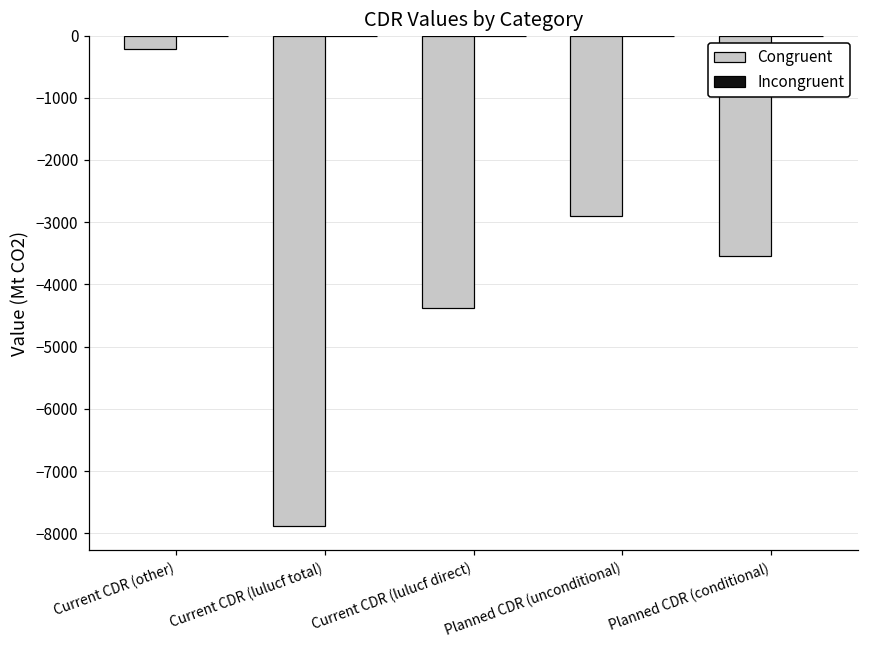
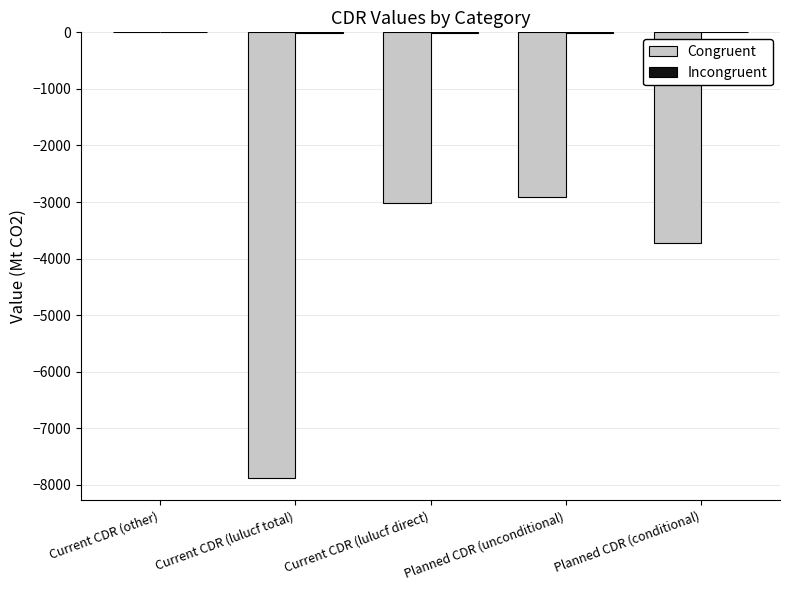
  {
    "Congruent": {
-     "Current CDR (other)": -200,
+     "Current CDR (other)": 0,
      "Current CDR (lulucf total)": -7900,
-     "Current CDR (lulucf direct)": -4400,
+     "Current CDR (lulucf direct)": -3000,
      "Planned CDR (unconditional)": -2900,
-     "Planned CDR (conditional)": -3500
+     "Planned CDR (conditional)": -3700
    }
  }
